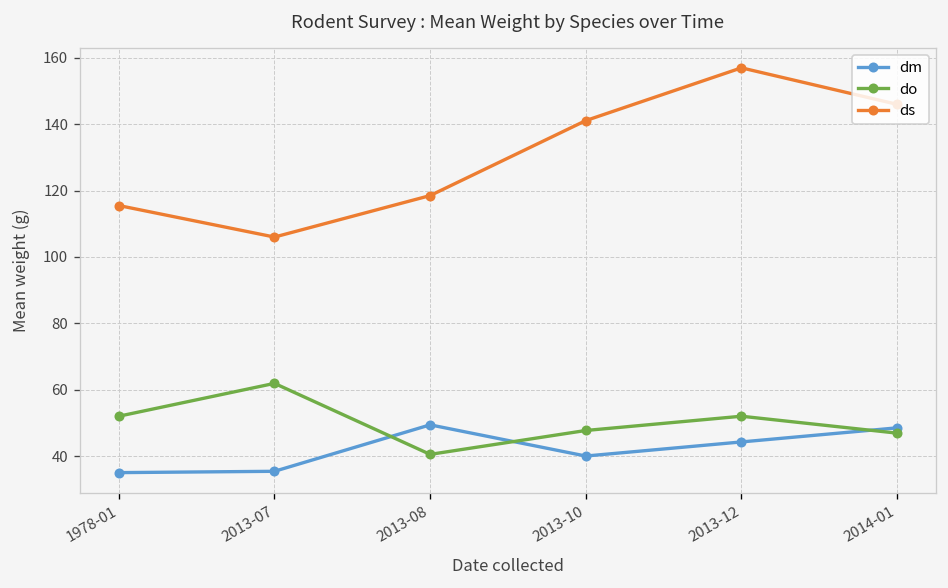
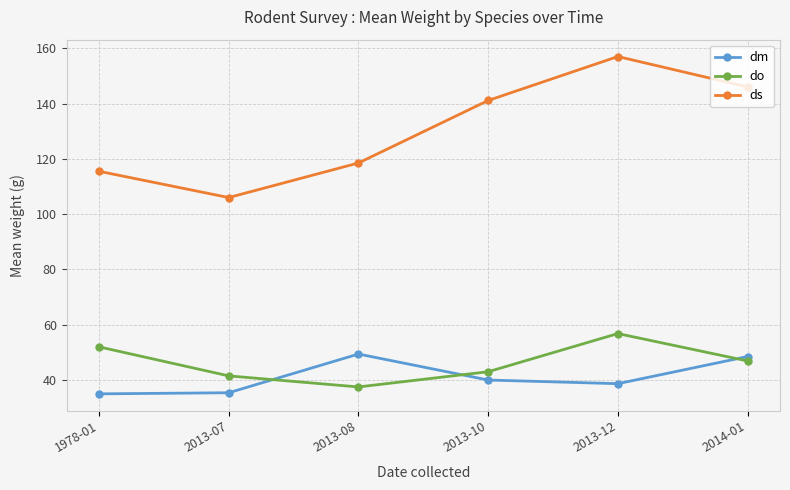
  {
    "dm": {
      "1978-01": 35,
      "2013-07": 35,
      "2013-08": 49,
      "2013-10": 40,
-     "2013-12": 44,
+     "2013-12": 39,
      "2014-01": 49
    },
    "do": {
      "1978-01": 52,
-     "2013-07": 62,
-     "2013-08": 41,
-     "2013-10": 48,
-     "2013-12": 52,
+     "2013-07": 42,
+     "2013-08": 38,
+     "2013-10": 43,
+     "2013-12": 57,
      "2014-01": 47
    },
    "ds": {
      "1978-01": 116,
      "2013-07": 106,
      "2013-08": 119,
      "2013-10": 141,
      "2013-12": 157
    }
  }
